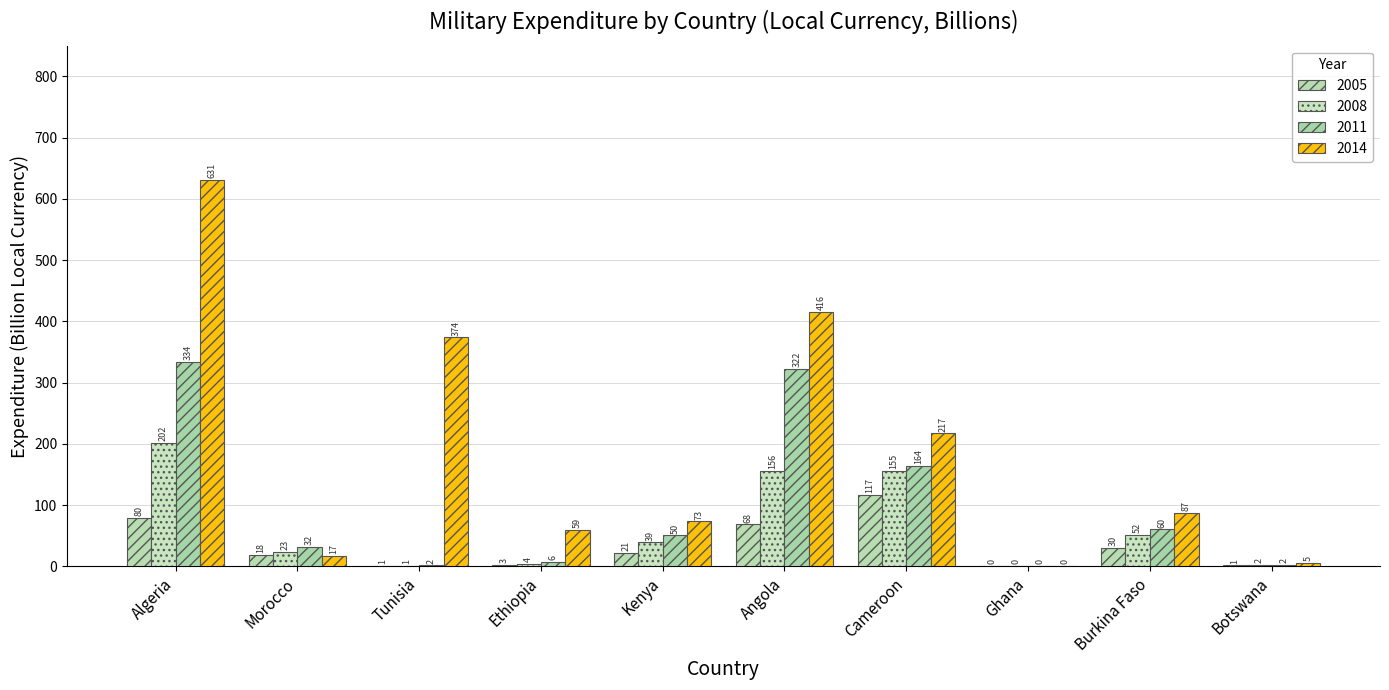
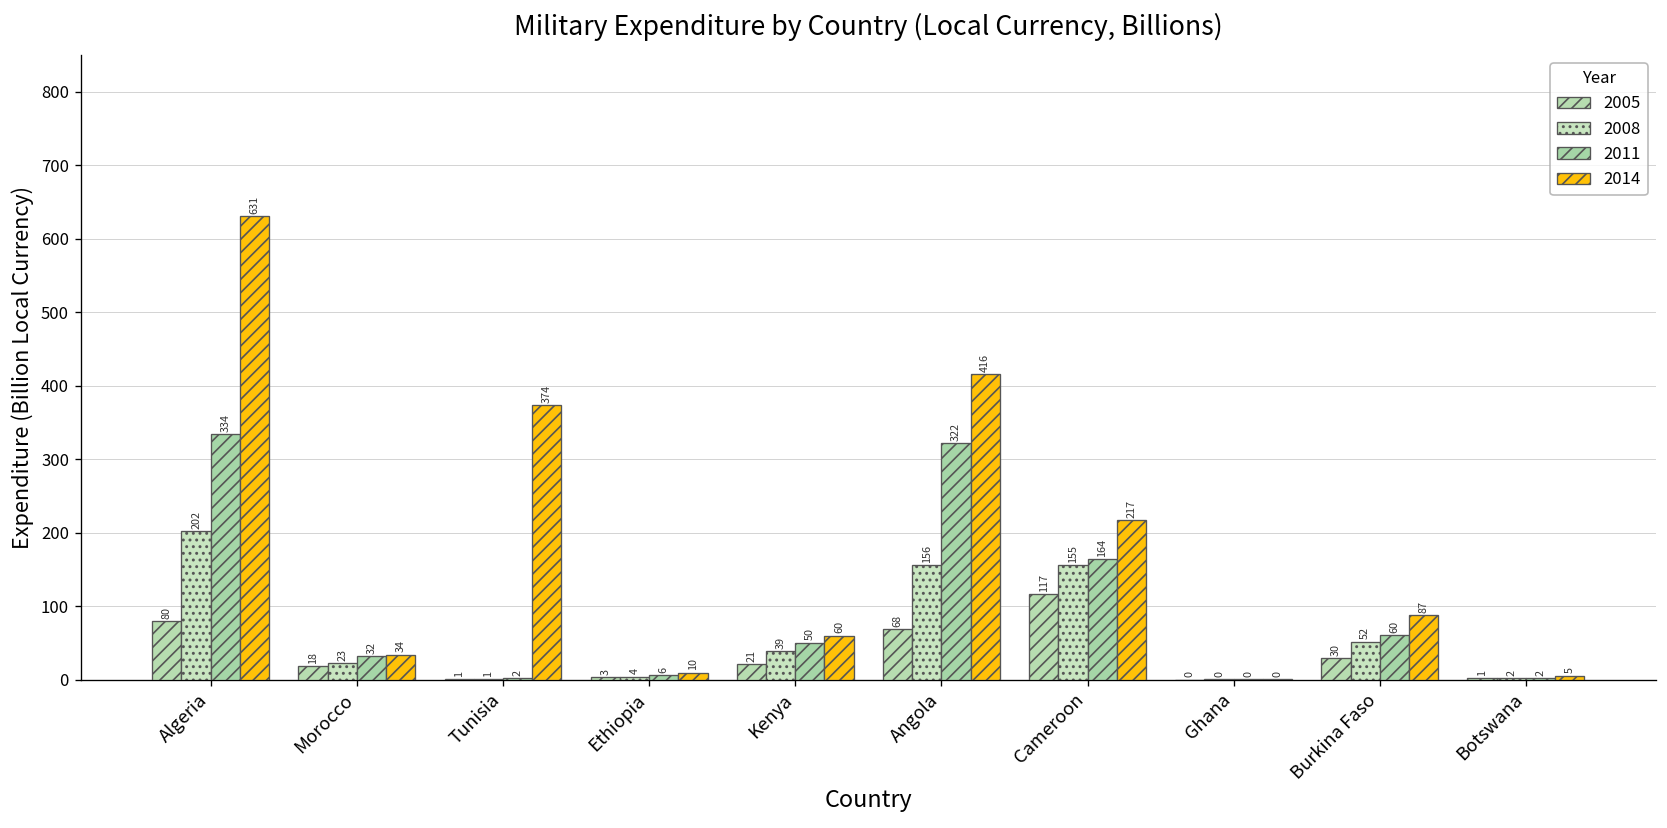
  {
    "2014": {
      "Algeria": 631,
-     "Morocco": 17,
+     "Morocco": 34,
      "Tunisia": 374,
-     "Ethiopia": 59,
-     "Kenya": 73,
+     "Ethiopia": 10,
+     "Kenya": 60,
      "Angola": 416,
      "Cameroon": 217,
      "Ghana": 0,
      "Burkina Faso": 87,
      "Botswana": 5
    }
  }
